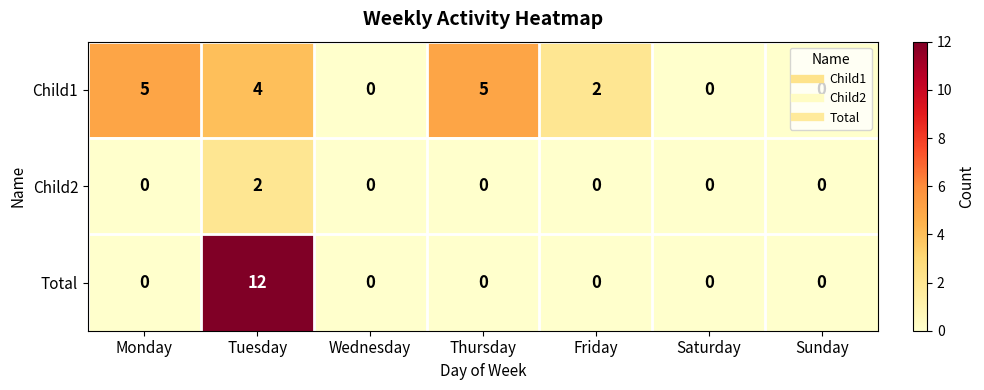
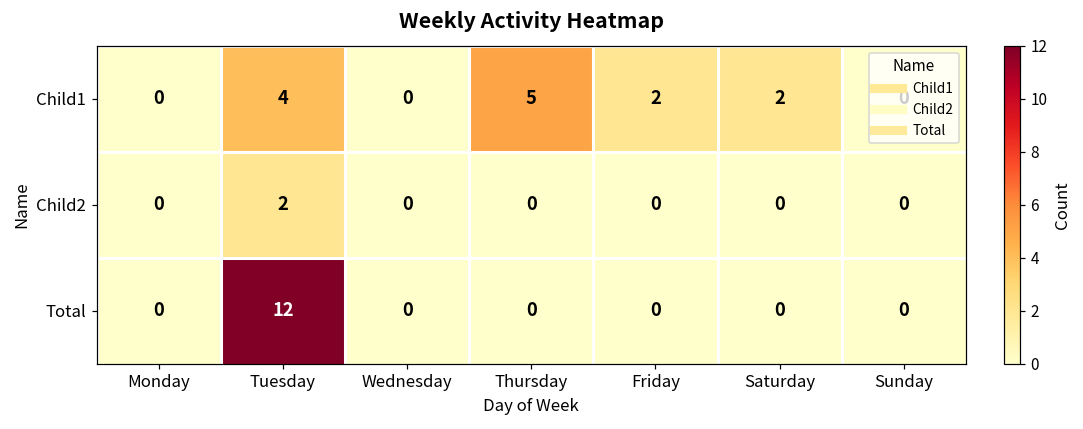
  {
    "Child1": {
-     "Monday": 5,
+     "Monday": 0,
      "Tuesday": 4,
      "Wednesday": 0,
      "Thursday": 5,
      "Friday": 2,
-     "Saturday": 0
+     "Saturday": 2
    },
    "Child2": {
      "Monday": 0,
      "Tuesday": 2,
      "Wednesday": 0,
      "Thursday": 0,
      "Friday": 0,
      "Saturday": 0,
      "Sunday": 0
    },
    "Total": {
      "Monday": 0,
      "Tuesday": 12,
      "Wednesday": 0,
      "Thursday": 0,
      "Friday": 0,
      "Saturday": 0,
      "Sunday": 0
    }
  }
